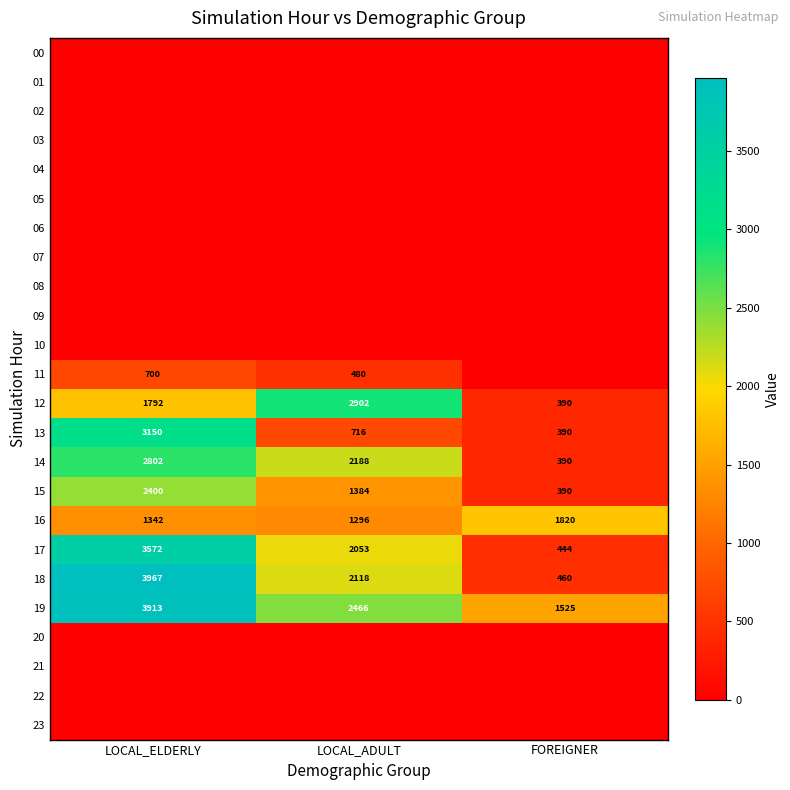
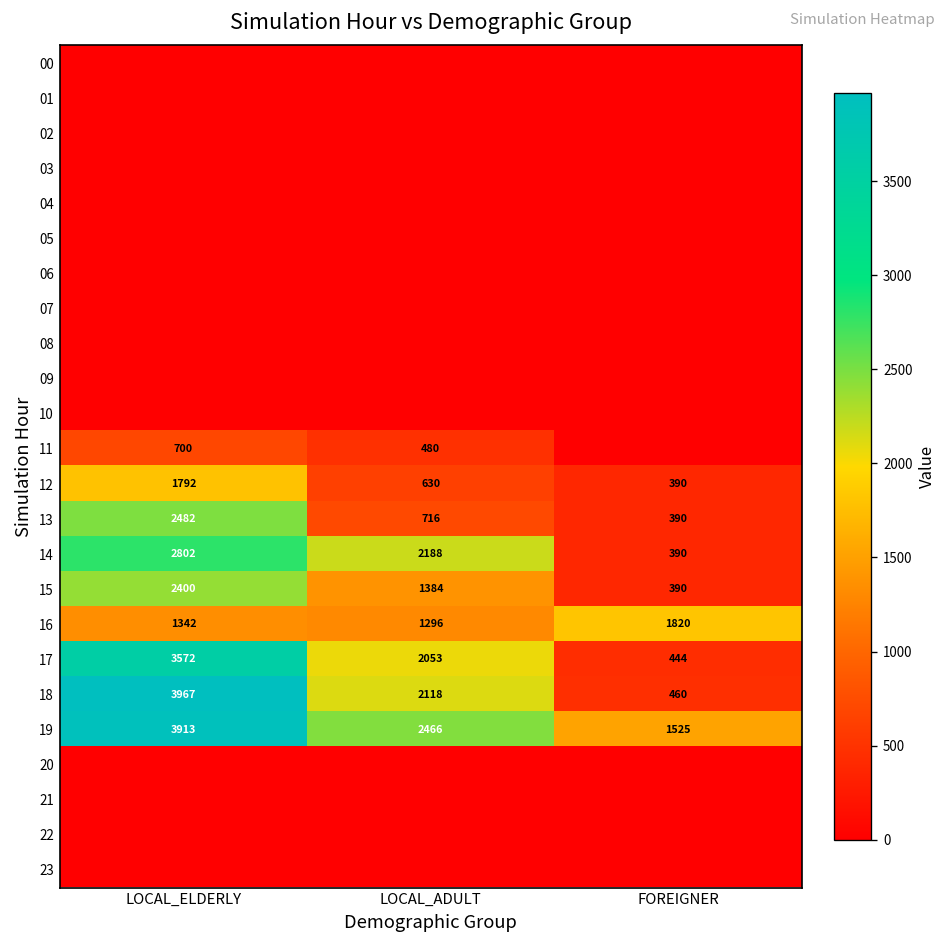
  {
    "11": {
      "LOCAL_ELDERLY": 700,
      "LOCAL_ADULT": 480
    },
    "12": {
      "LOCAL_ELDERLY": 1792,
-     "LOCAL_ADULT": 2902,
+     "LOCAL_ADULT": 630,
      "FOREIGNER": 390
    },
    "13": {
-     "LOCAL_ELDERLY": 3150,
+     "LOCAL_ELDERLY": 2482,
      "LOCAL_ADULT": 716,
      "FOREIGNER": 390
    },
    "14": {
      "LOCAL_ELDERLY": 2802,
      "LOCAL_ADULT": 2188,
      "FOREIGNER": 390
    },
    "15": {
      "LOCAL_ELDERLY": 2400,
      "LOCAL_ADULT": 1384,
      "FOREIGNER": 390
    },
    "16": {
      "LOCAL_ELDERLY": 1342,
      "LOCAL_ADULT": 1296,
      "FOREIGNER": 1820
    },
    "17": {
      "LOCAL_ELDERLY": 3572,
      "LOCAL_ADULT": 2053,
      "FOREIGNER": 444
    },
    "18": {
      "LOCAL_ELDERLY": 3967,
      "LOCAL_ADULT": 2118,
      "FOREIGNER": 460
    },
    "19": {
      "LOCAL_ELDERLY": 3913,
      "LOCAL_ADULT": 2466,
      "FOREIGNER": 1525
    }
  }
